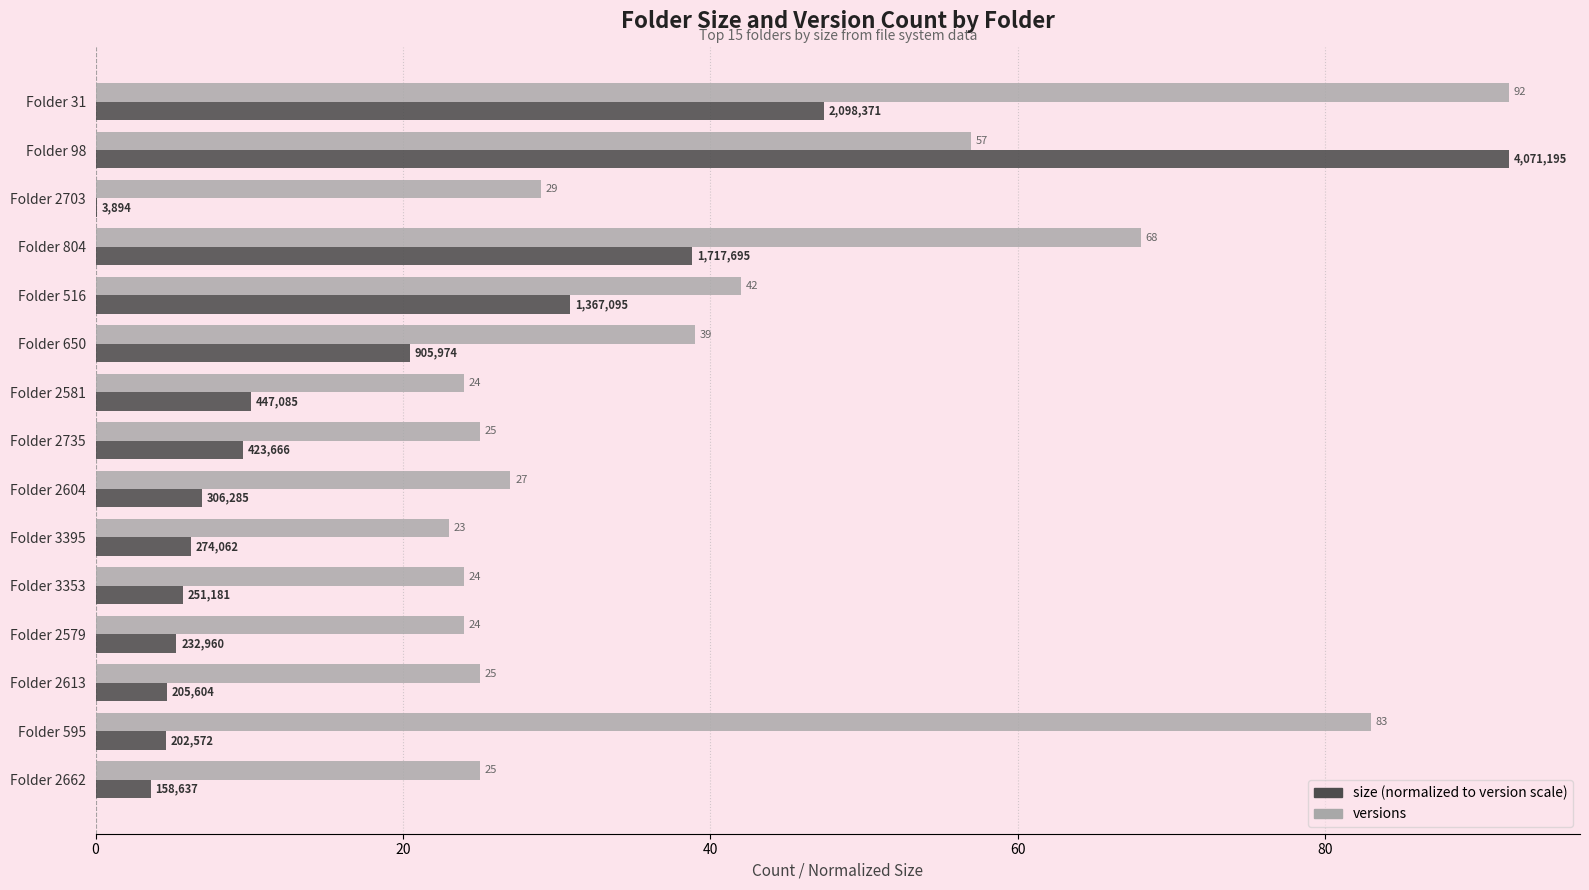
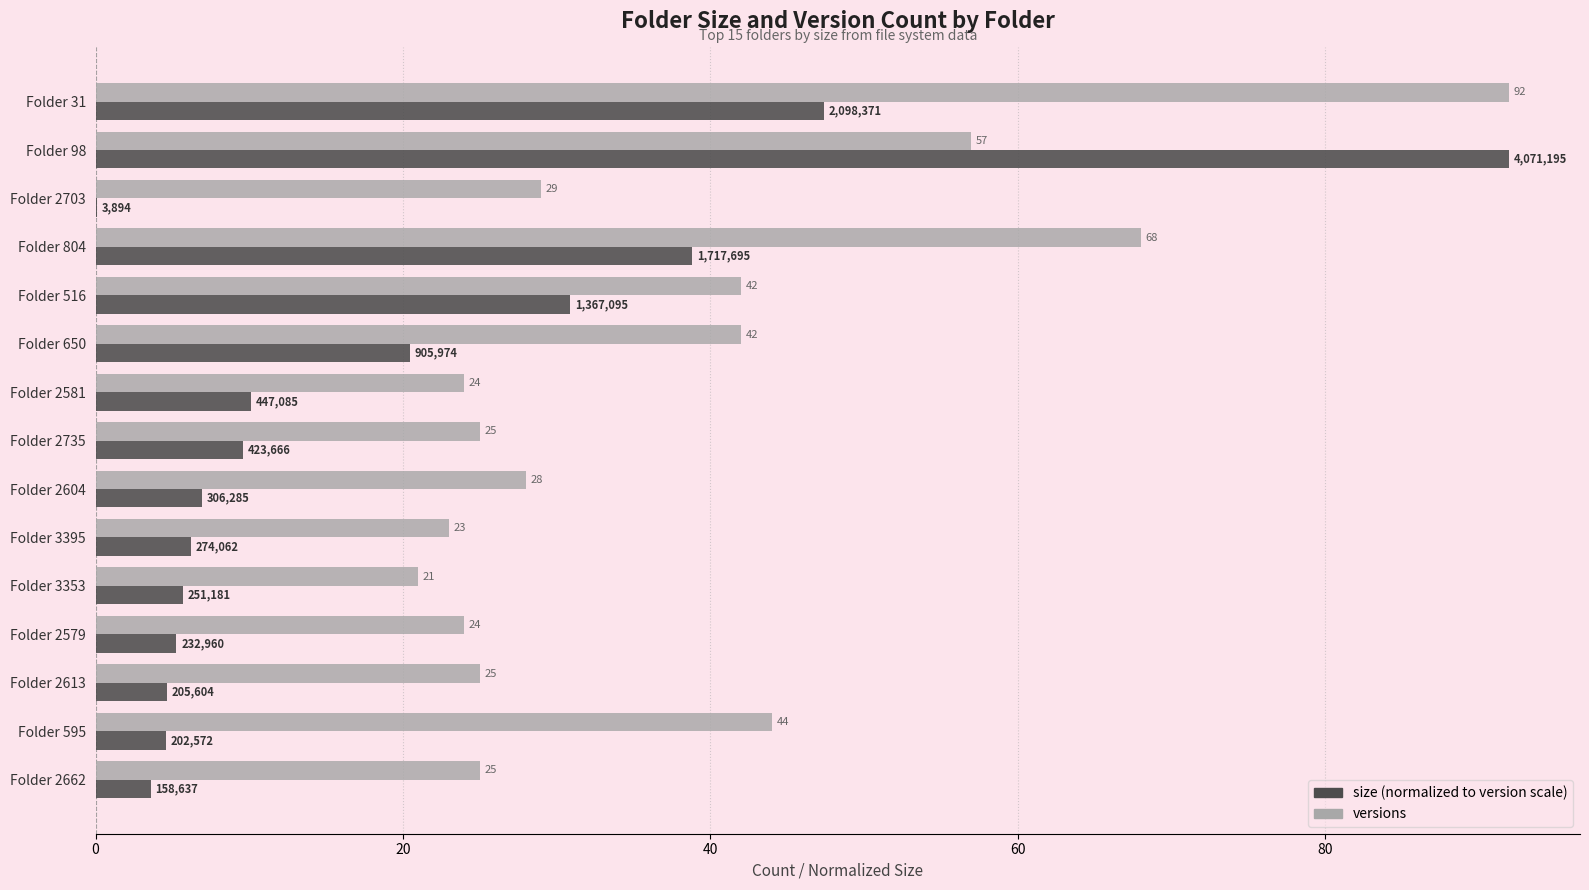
  {
    "versions": {
      "Folder 31": 92,
      "Folder 98": 57,
      "Folder 2703": 29,
      "Folder 804": 68,
      "Folder 516": 42,
-     "Folder 650": 39,
+     "Folder 650": 42,
      "Folder 2581": 24,
      "Folder 2735": 25,
-     "Folder 2604": 27,
+     "Folder 2604": 28,
      "Folder 3395": 23,
-     "Folder 3353": 24,
+     "Folder 3353": 21,
      "Folder 2579": 24,
      "Folder 2613": 25,
-     "Folder 595": 83,
+     "Folder 595": 44,
      "Folder 2662": 25
    }
  }
